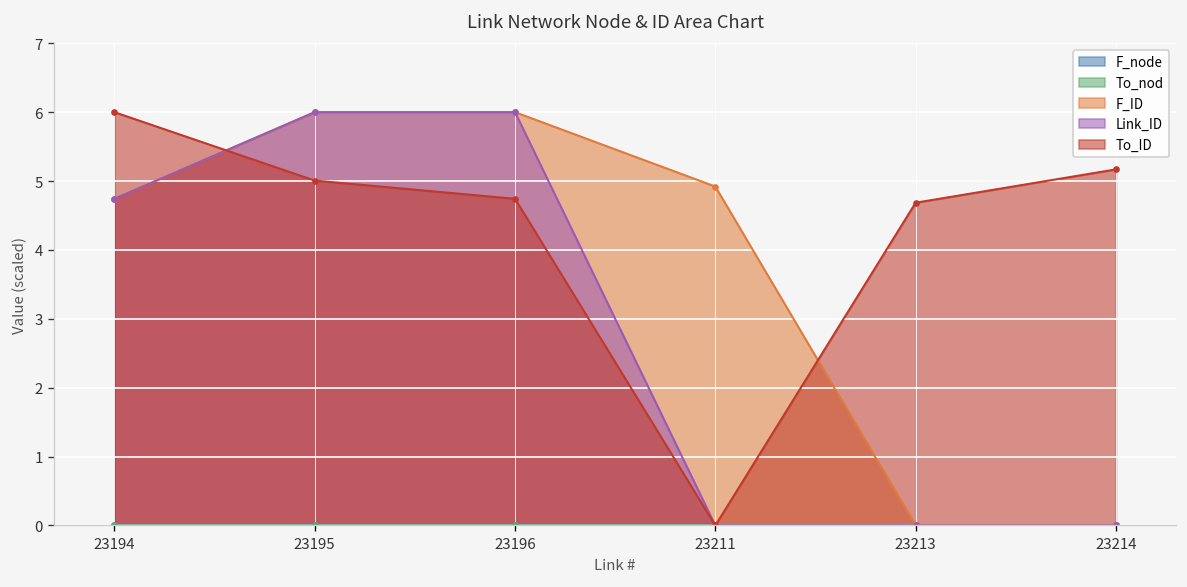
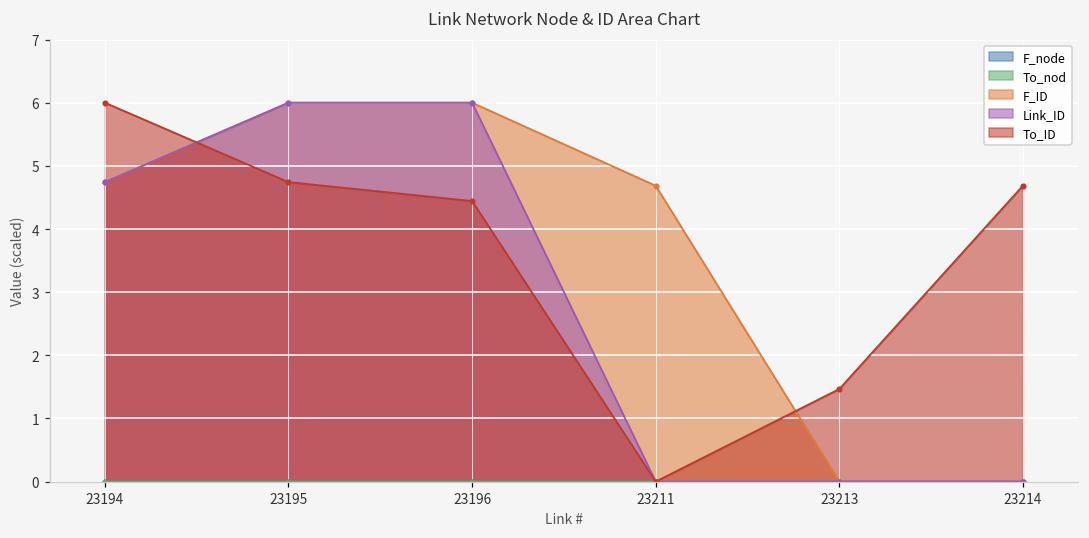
  {
    "To_nod": {
      "23194": 0.0,
      "23195": 0.0,
      "23196": 0.0
    },
    "F_ID": {
-     "23211": 4.9
+     "23211": 4.7
    },
    "To_ID": {
      "23194": 6.0,
-     "23195": 5.0,
-     "23196": 4.7,
-     "23213": 4.7,
-     "23214": 5.2
+     "23195": 4.7,
+     "23196": 4.4,
+     "23213": 1.5,
+     "23214": 4.7
    }
  }
